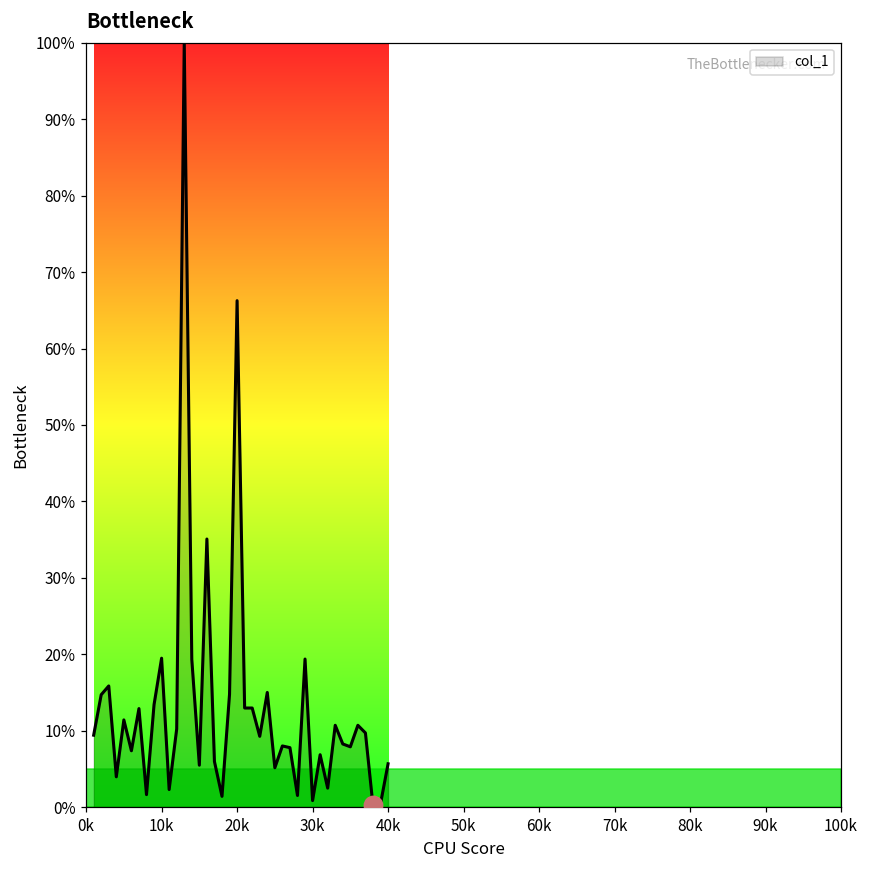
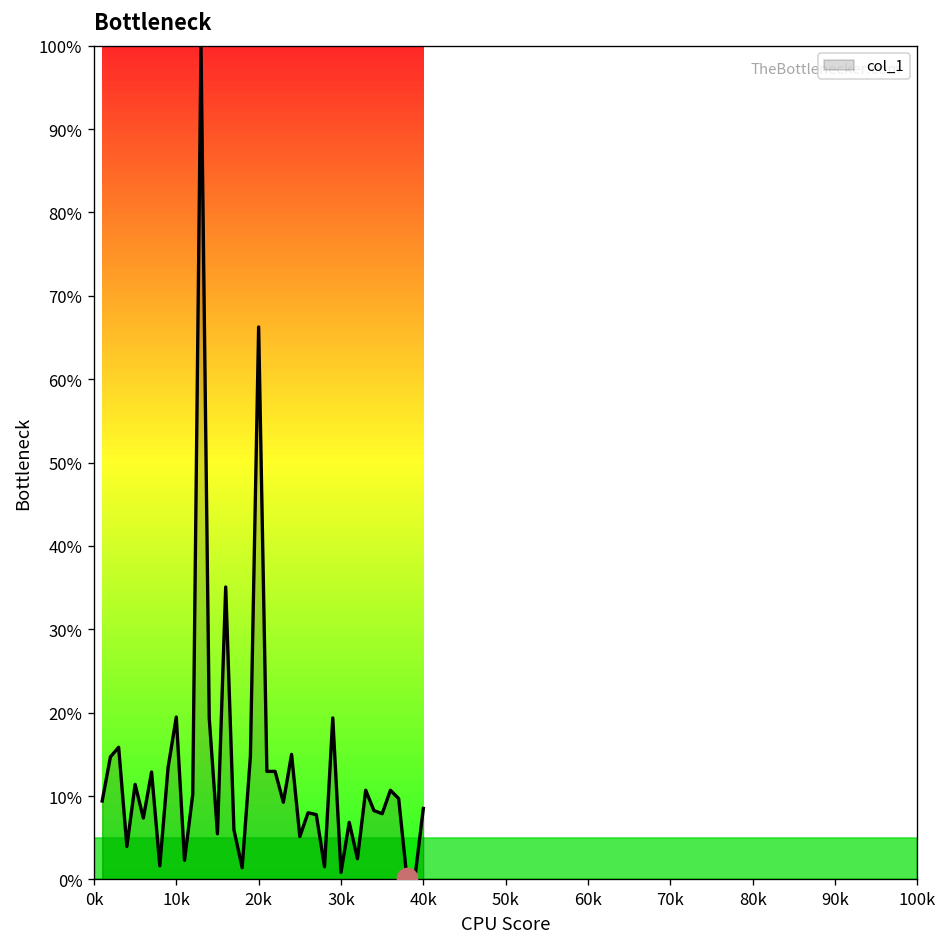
  {
    "col_1": {
      "10k": "19%",
      "20k": "66%",
-     "40k": "6%"
+     "40k": "9%"
    }
  }
